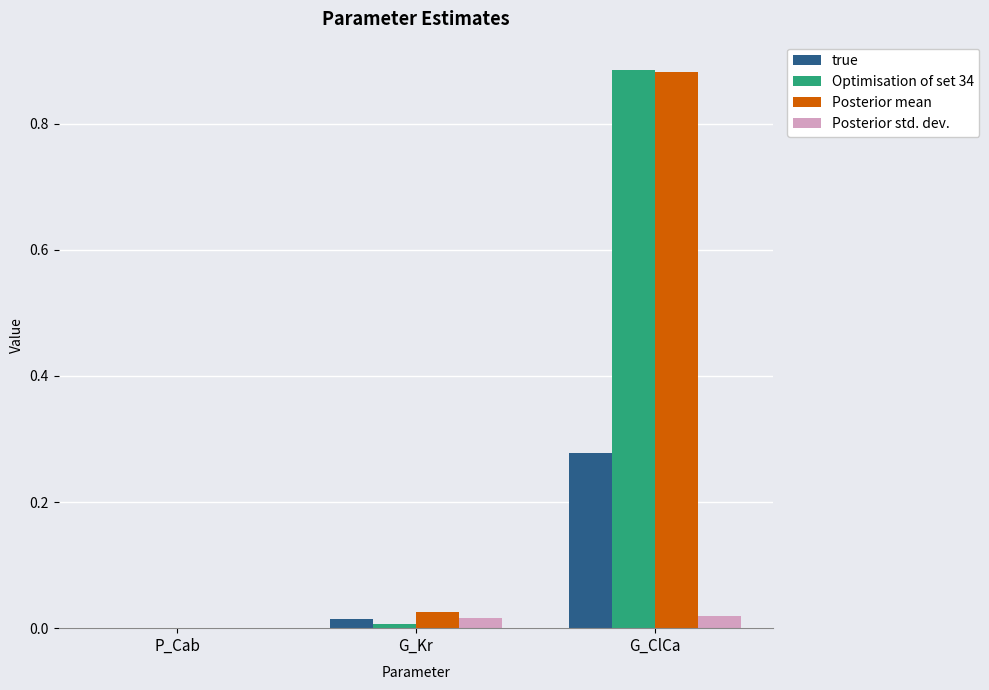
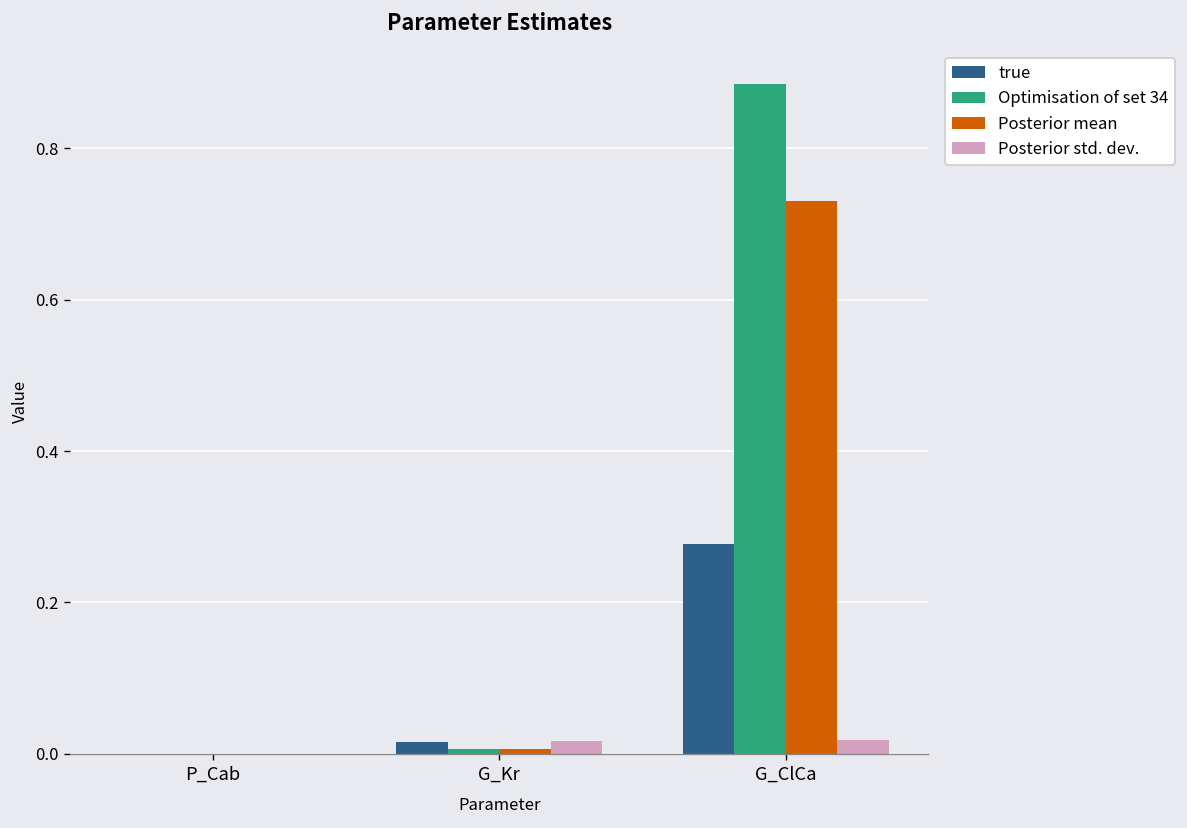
  {
    "true": {
      "G_Kr": 0.02,
      "G_ClCa": 0.28
    },
    "Optimisation of set 34": {
      "G_Kr": 0.01,
      "G_ClCa": 0.89
    },
    "Posterior mean": {
-     "G_Kr": 0.03,
-     "G_ClCa": 0.88
+     "G_Kr": 0.01,
+     "G_ClCa": 0.73
    },
    "Posterior std. dev.": {
      "G_Kr": 0.02,
      "G_ClCa": 0.02
    }
  }
